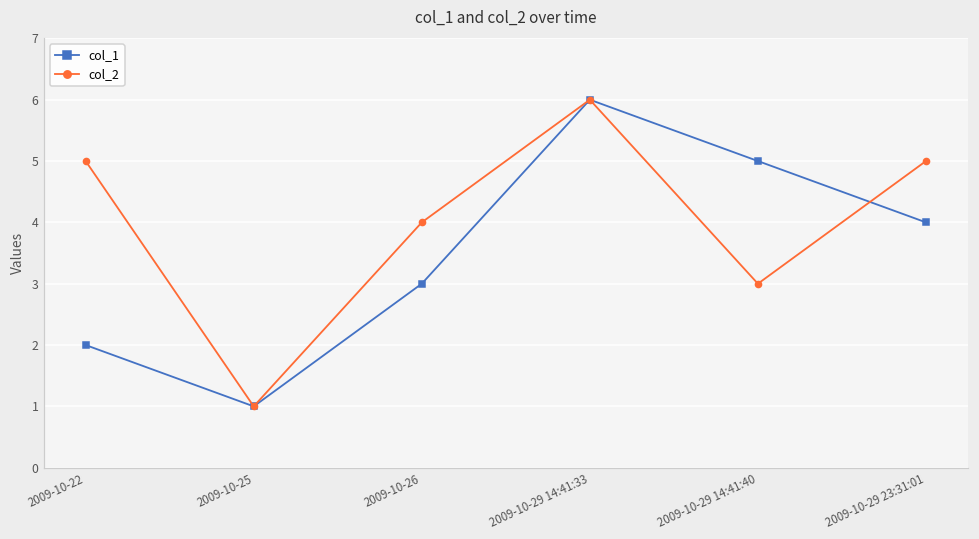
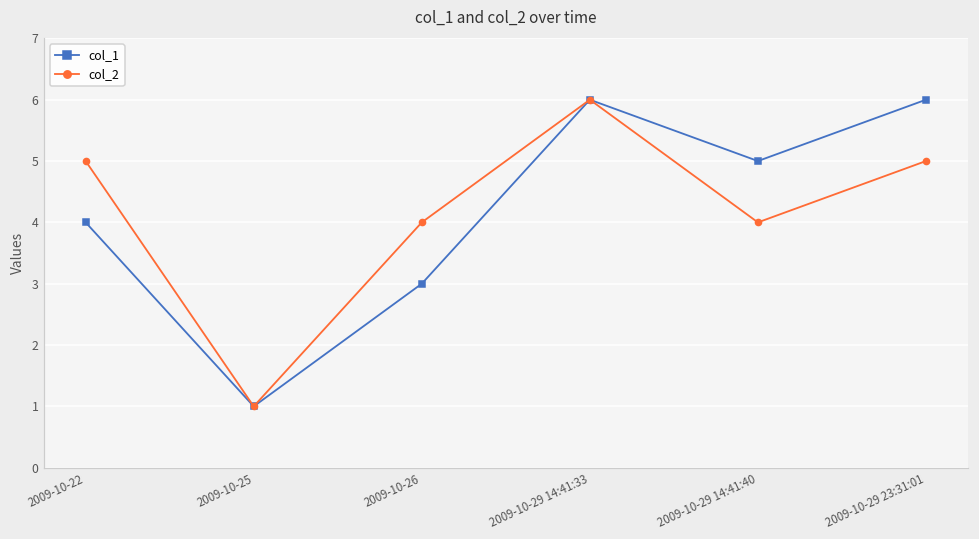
  {
    "col_1": {
-     "2009-10-22": 2,
+     "2009-10-22": 4,
      "2009-10-26": 3,
      "2009-10-29 14:41:40": 5,
-     "2009-10-29 23:31:01": 4
+     "2009-10-29 23:31:01": 6
    },
    "col_2": {
      "2009-10-22": 5,
      "2009-10-26": 4,
-     "2009-10-29 14:41:40": 3,
+     "2009-10-29 14:41:40": 4,
      "2009-10-29 23:31:01": 5
    }
  }
